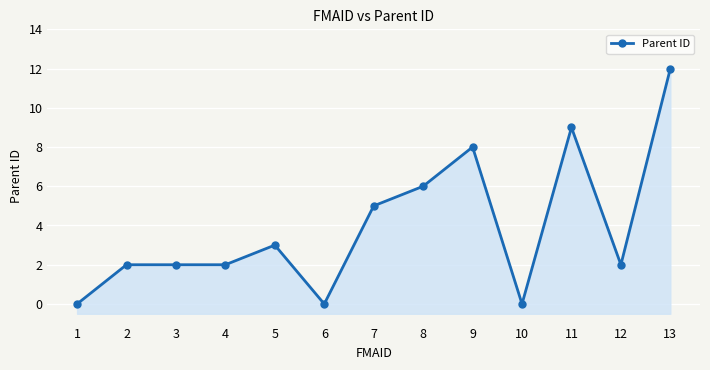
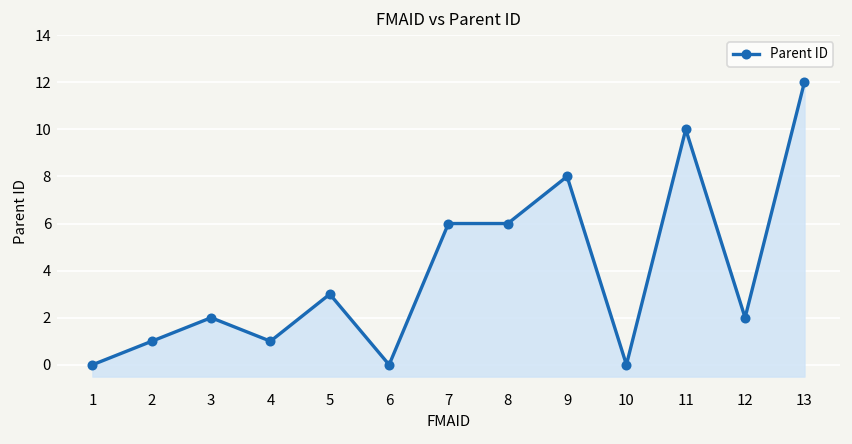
  {
    "1": 0,
-   "2": 2,
+   "2": 1,
    "3": 2,
-   "4": 2,
+   "4": 1,
    "5": 3,
    "6": 0,
-   "7": 5,
+   "7": 6,
    "8": 6,
    "9": 8,
    "10": 0,
-   "11": 9,
+   "11": 10,
    "12": 2,
    "13": 12
  }
